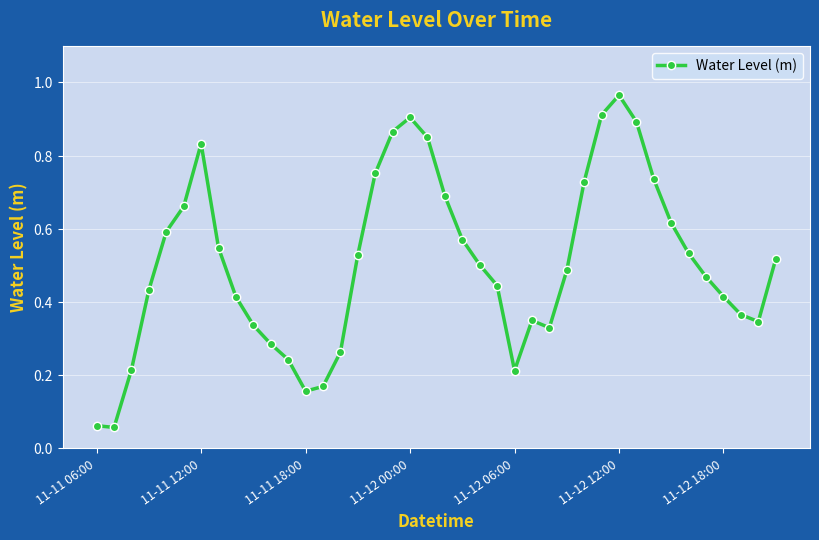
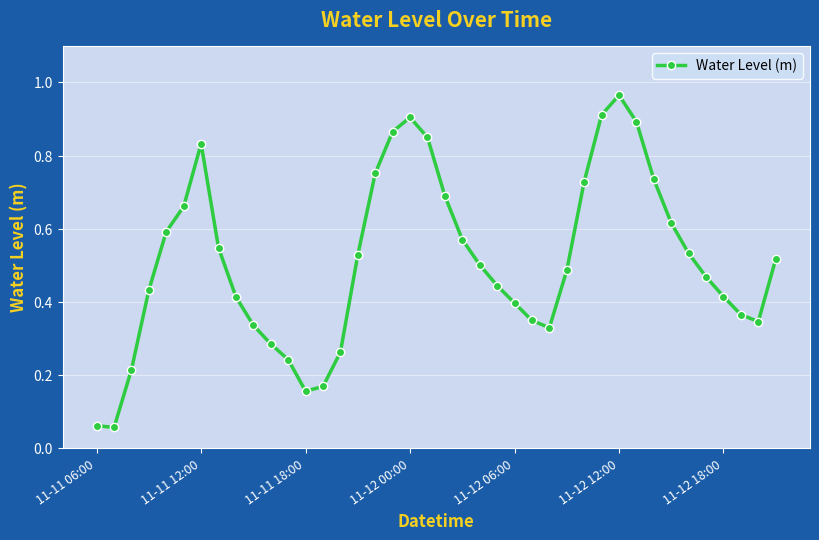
  {
    "11-11 06:00": 0.06,
    "11-11 12:00": 0.83,
    "11-11 18:00": 0.16,
    "11-12 00:00": 0.90,
-   "11-12 06:00": 0.21,
+   "11-12 06:00": 0.40,
    "11-12 12:00": 0.97,
    "11-12 18:00": 0.41
  }
